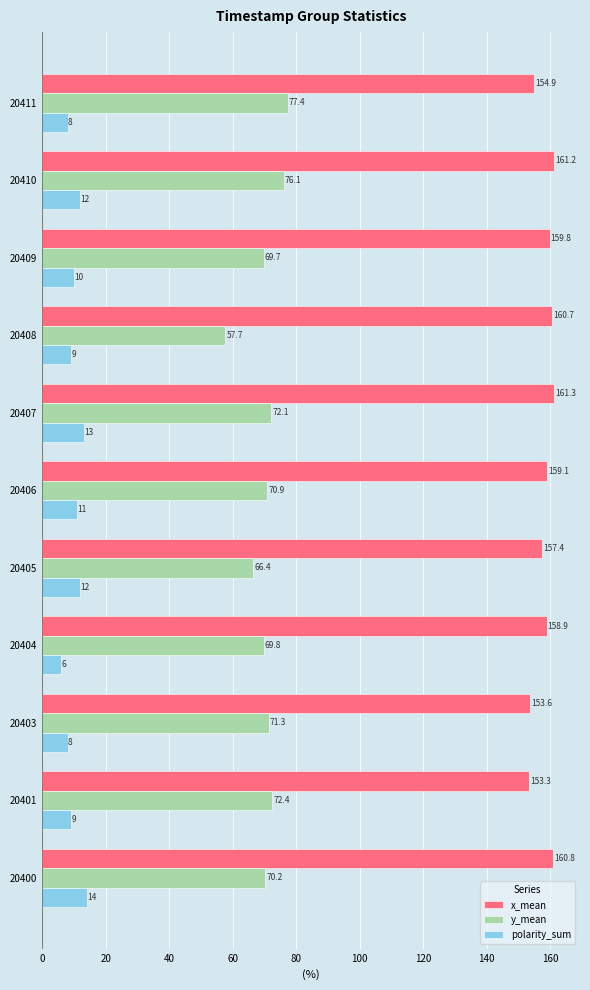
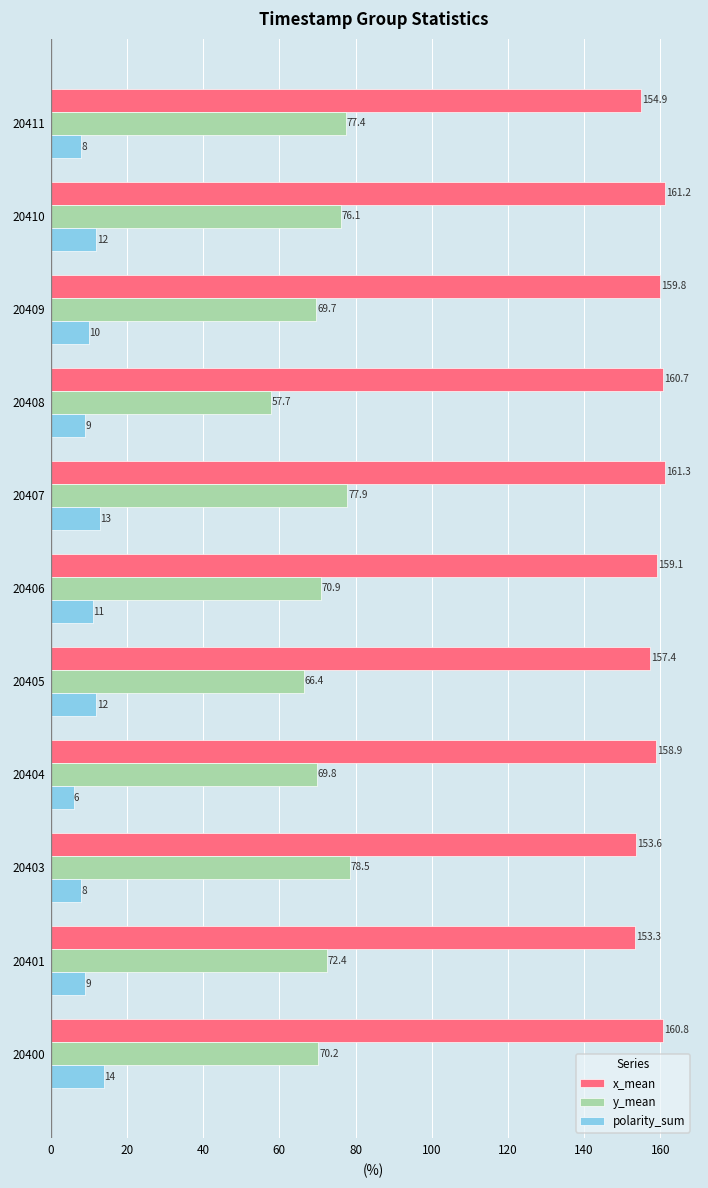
  {
    "x_mean": {
      "20411": 154.9,
      "20410": 161.2,
      "20409": 159.8,
      "20408": 160.7,
      "20407": 161.3,
      "20406": 159.1,
      "20405": 157.4,
      "20404": 158.9,
      "20403": 153.6,
      "20401": 153.3,
      "20400": 160.8
    },
    "y_mean": {
      "20411": 77.4,
      "20410": 76.1,
      "20409": 69.7,
      "20408": 57.7,
-     "20407": 72.1,
+     "20407": 77.9,
      "20406": 70.9,
      "20405": 66.4,
      "20404": 69.8,
-     "20403": 71.3,
+     "20403": 78.5,
      "20401": 72.4,
      "20400": 70.2
    },
    "polarity_sum": {
      "20411": 8,
      "20410": 12,
      "20409": 10,
      "20408": 9,
      "20407": 13,
      "20406": 11,
      "20405": 12,
      "20404": 6,
      "20403": 8,
      "20401": 9,
      "20400": 14
    }
  }
